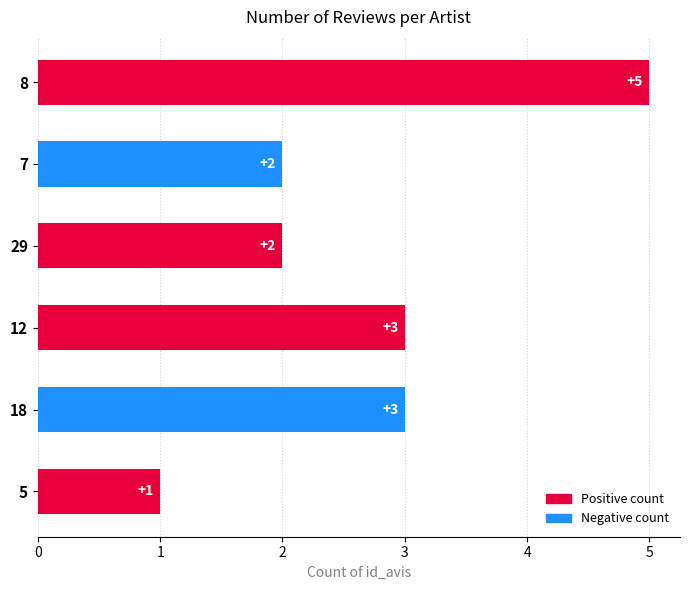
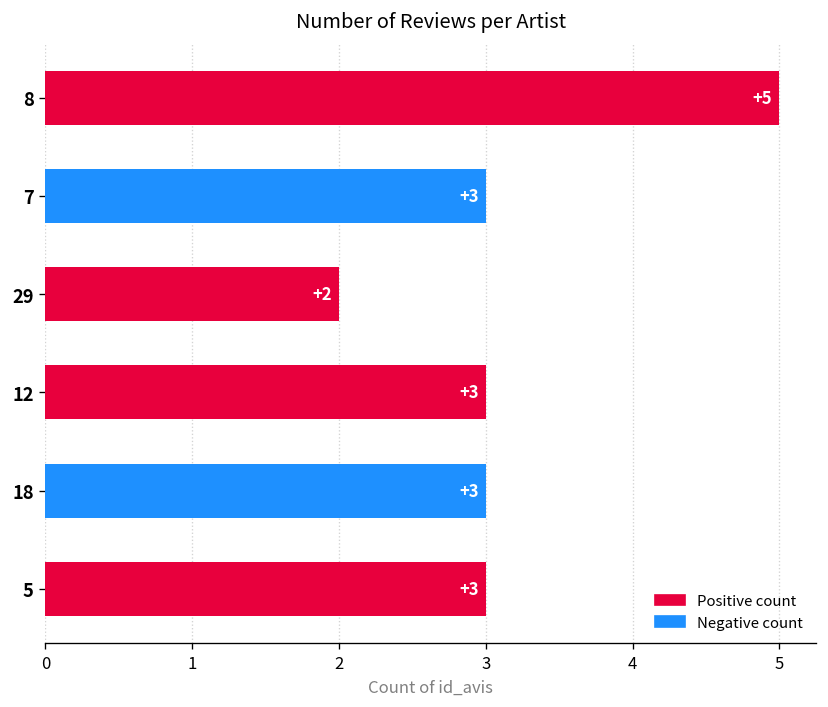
  {
    "8": "+5",
-   "7": "+2",
+   "7": "+3",
    "29": "+2",
    "12": "+3",
    "18": "+3",
-   "5": "+1"
+   "5": "+3"
  }
